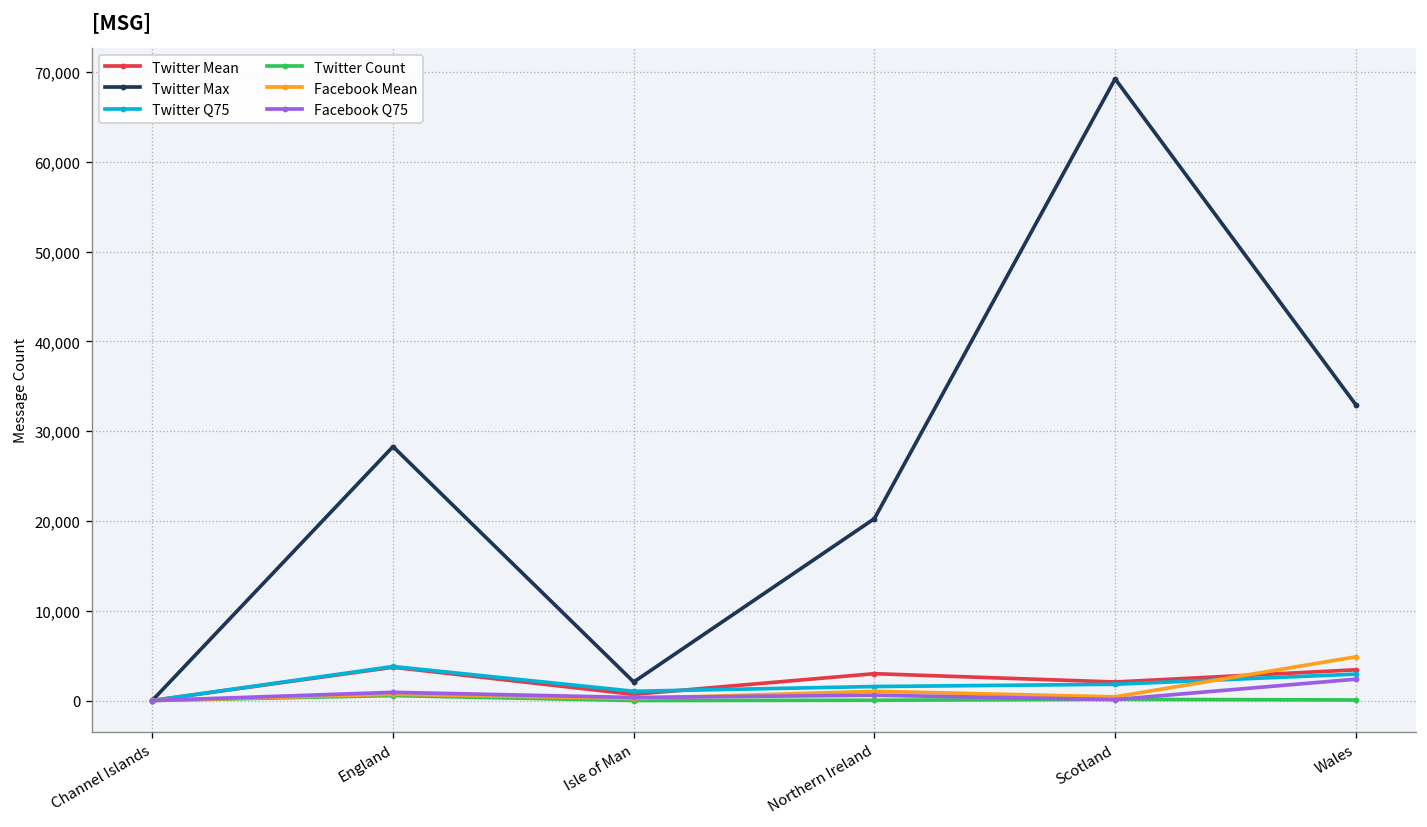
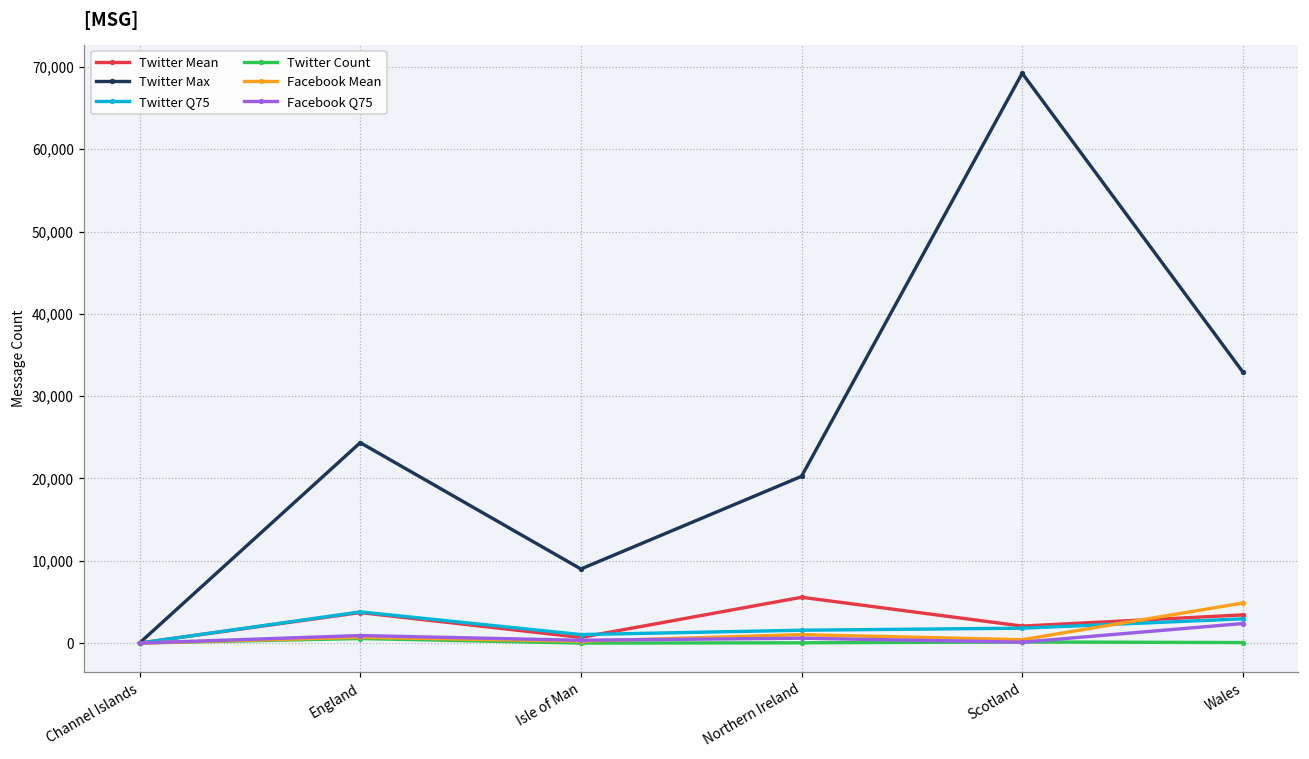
  {
    "Twitter Mean": {
      "Isle of Man": "1,000",
-     "Northern Ireland": "3,000",
+     "Northern Ireland": "6,000",
      "Wales": "3,000"
    },
    "Twitter Max": {
-     "England": "28,000",
-     "Isle of Man": "2,000",
+     "England": "24,000",
+     "Isle of Man": "9,000",
      "Northern Ireland": "20,000",
      "Scotland": "69,000",
      "Wales": "33,000"
    },
    "Twitter Q75": {
      "Isle of Man": "1,000",
      "Northern Ireland": "2,000",
      "Wales": "3,000"
    },
    "Twitter Count": {
      "Northern Ireland": "0",
      "Wales": "0"
    },
    "Facebook Mean": {
      "Northern Ireland": "1,000",
      "Wales": "5,000"
    },
    "Facebook Q75": {
      "Northern Ireland": "1,000",
      "Wales": "2,000"
    }
  }
